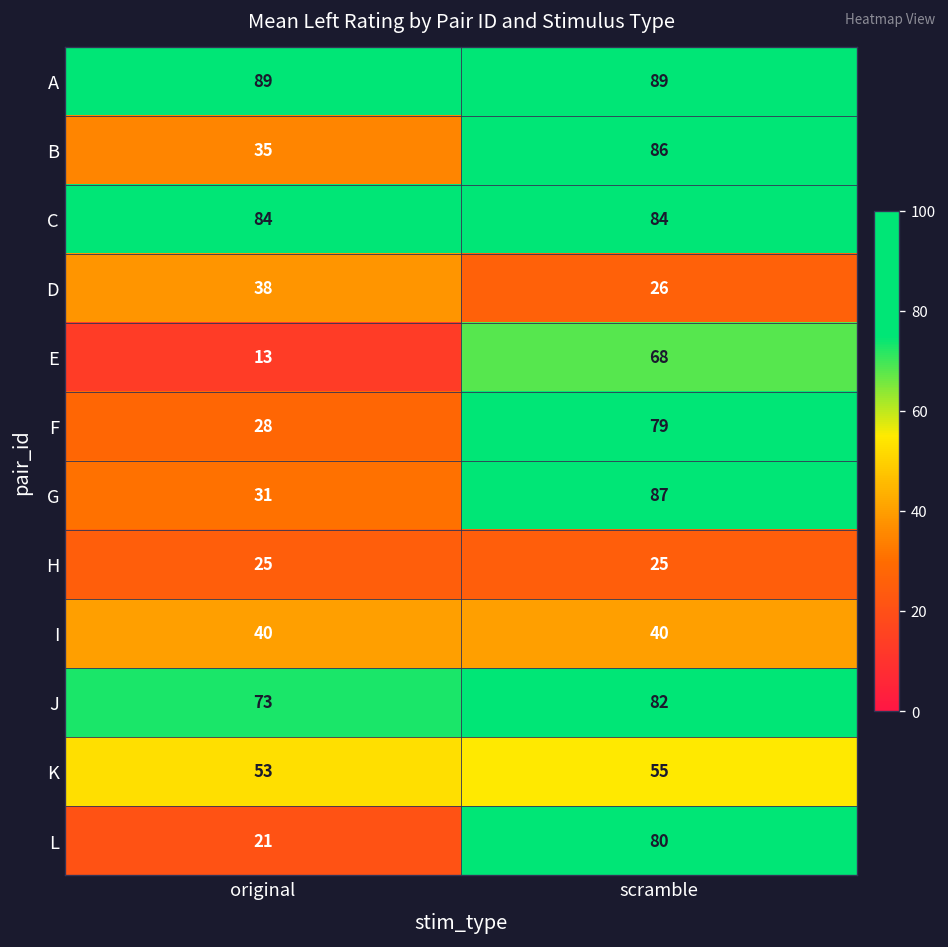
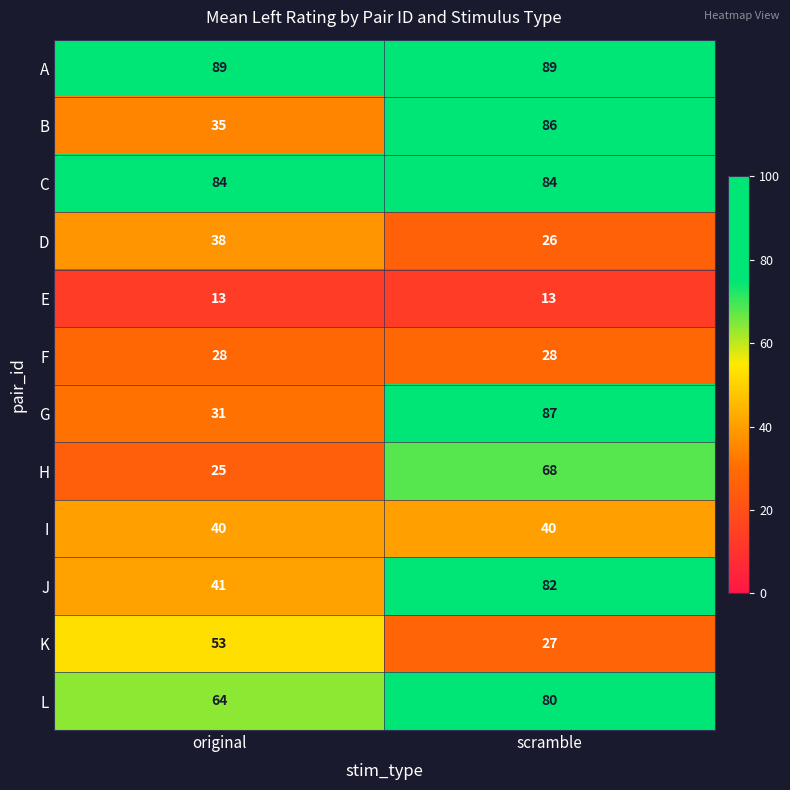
  {
    "A": {
      "original": 89,
      "scramble": 89
    },
    "B": {
      "original": 35,
      "scramble": 86
    },
    "C": {
      "original": 84,
      "scramble": 84
    },
    "D": {
      "original": 38,
      "scramble": 26
    },
    "E": {
      "original": 13,
-     "scramble": 68
+     "scramble": 13
    },
    "F": {
      "original": 28,
-     "scramble": 79
+     "scramble": 28
    },
    "G": {
      "original": 31,
      "scramble": 87
    },
    "H": {
      "original": 25,
-     "scramble": 25
+     "scramble": 68
    },
    "I": {
      "original": 40,
      "scramble": 40
    },
    "J": {
-     "original": 73,
+     "original": 41,
      "scramble": 82
    },
    "K": {
      "original": 53,
-     "scramble": 55
+     "scramble": 27
    },
    "L": {
-     "original": 21,
+     "original": 64,
      "scramble": 80
    }
  }
